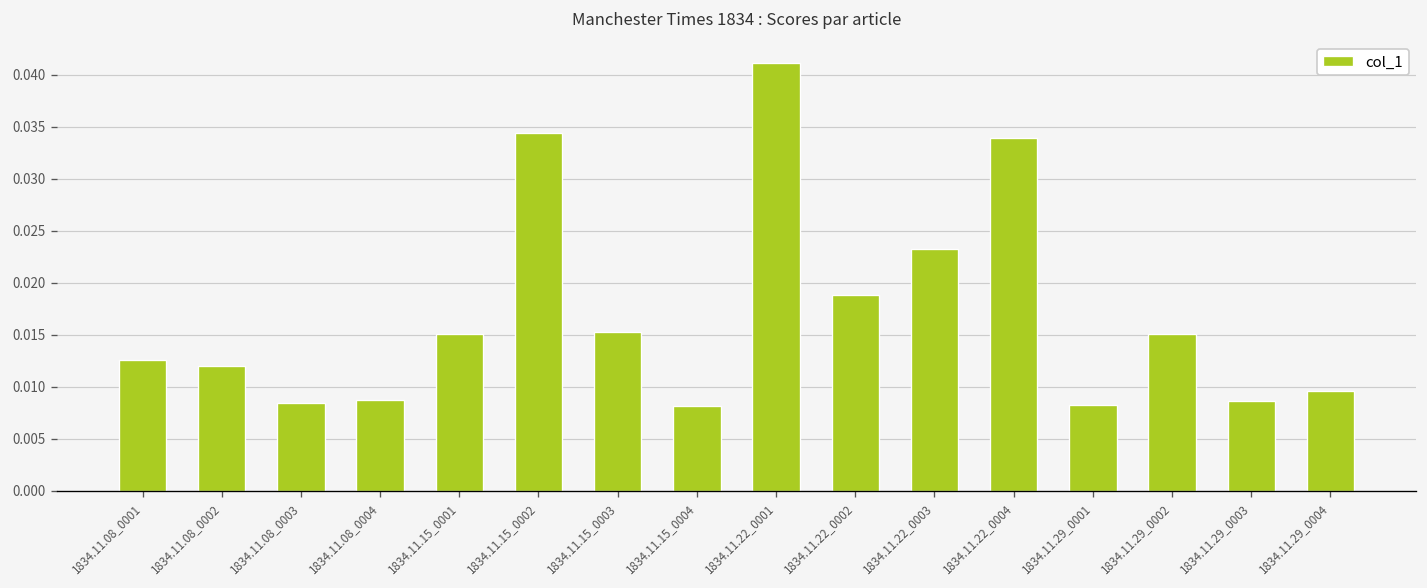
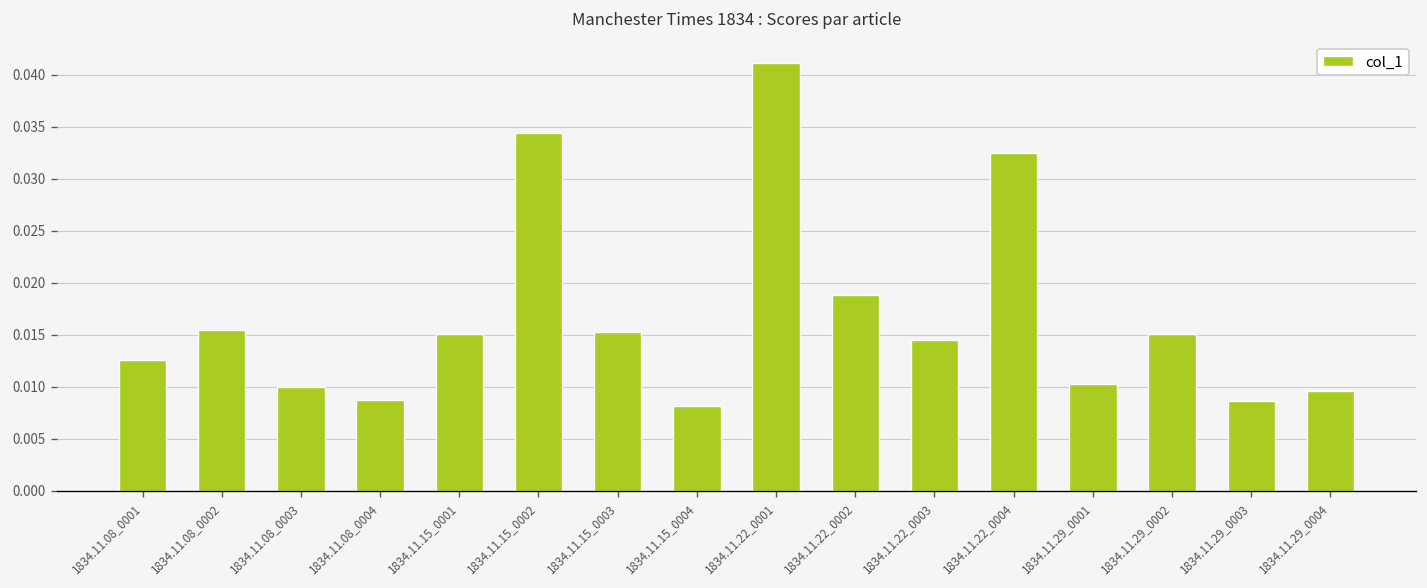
  {
    "1834.11.08_0001": 0.013,
-   "1834.11.08_0002": 0.012,
-   "1834.11.08_0003": 0.008,
+   "1834.11.08_0002": 0.015,
+   "1834.11.08_0003": 0.010,
    "1834.11.08_0004": 0.009,
    "1834.11.15_0001": 0.015,
    "1834.11.15_0002": 0.034,
    "1834.11.15_0003": 0.015,
    "1834.11.15_0004": 0.008,
    "1834.11.22_0001": 0.041,
    "1834.11.22_0002": 0.019,
-   "1834.11.22_0003": 0.023,
-   "1834.11.22_0004": 0.034,
-   "1834.11.29_0001": 0.008,
+   "1834.11.22_0003": 0.015,
+   "1834.11.22_0004": 0.032,
+   "1834.11.29_0001": 0.010,
    "1834.11.29_0002": 0.015,
    "1834.11.29_0003": 0.009,
    "1834.11.29_0004": 0.010
  }
